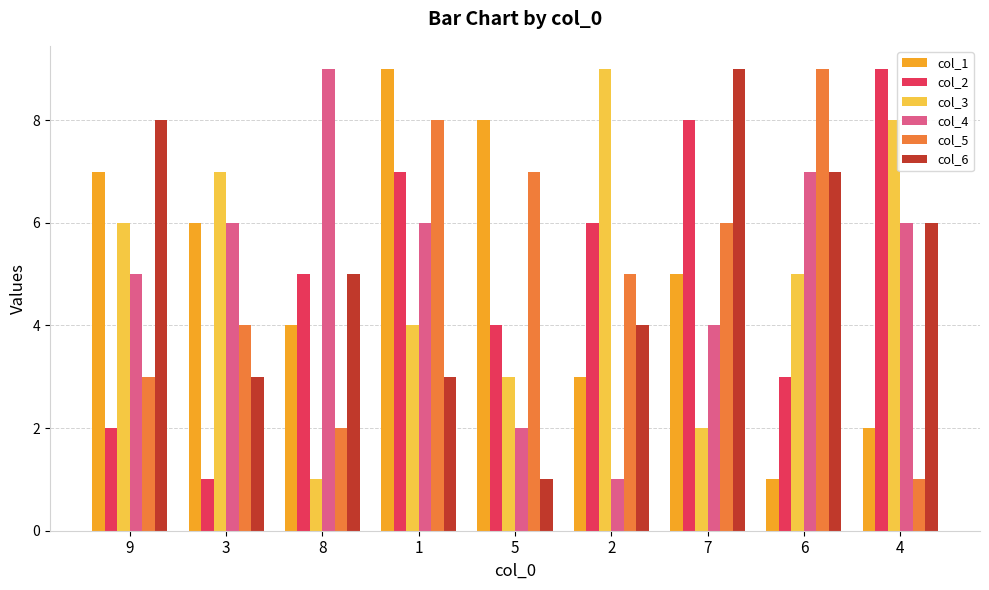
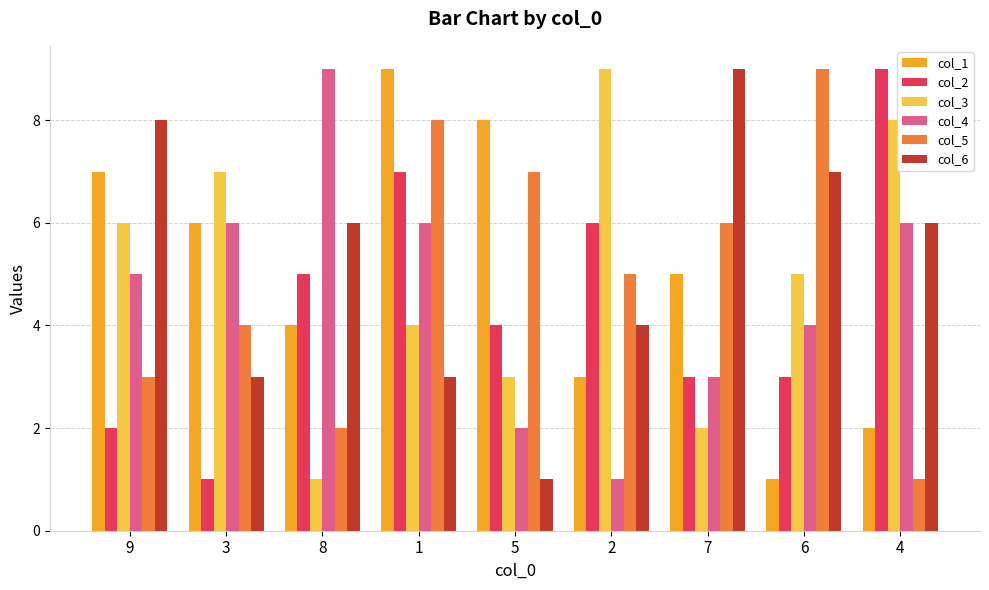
  {
    "col_2": {
      "9": 2,
      "3": 1,
      "8": 5,
      "1": 7,
      "5": 4,
      "2": 6,
-     "7": 8,
+     "7": 3,
      "6": 3,
      "4": 9
    },
    "col_4": {
      "9": 5,
      "3": 6,
      "8": 9,
      "1": 6,
      "5": 2,
      "2": 1,
-     "7": 4,
-     "6": 7,
+     "7": 3,
+     "6": 4,
      "4": 6
    },
    "col_6": {
      "9": 8,
      "3": 3,
-     "8": 5,
+     "8": 6,
      "1": 3,
      "5": 1,
      "2": 4,
      "7": 9,
      "6": 7,
      "4": 6
    }
  }
